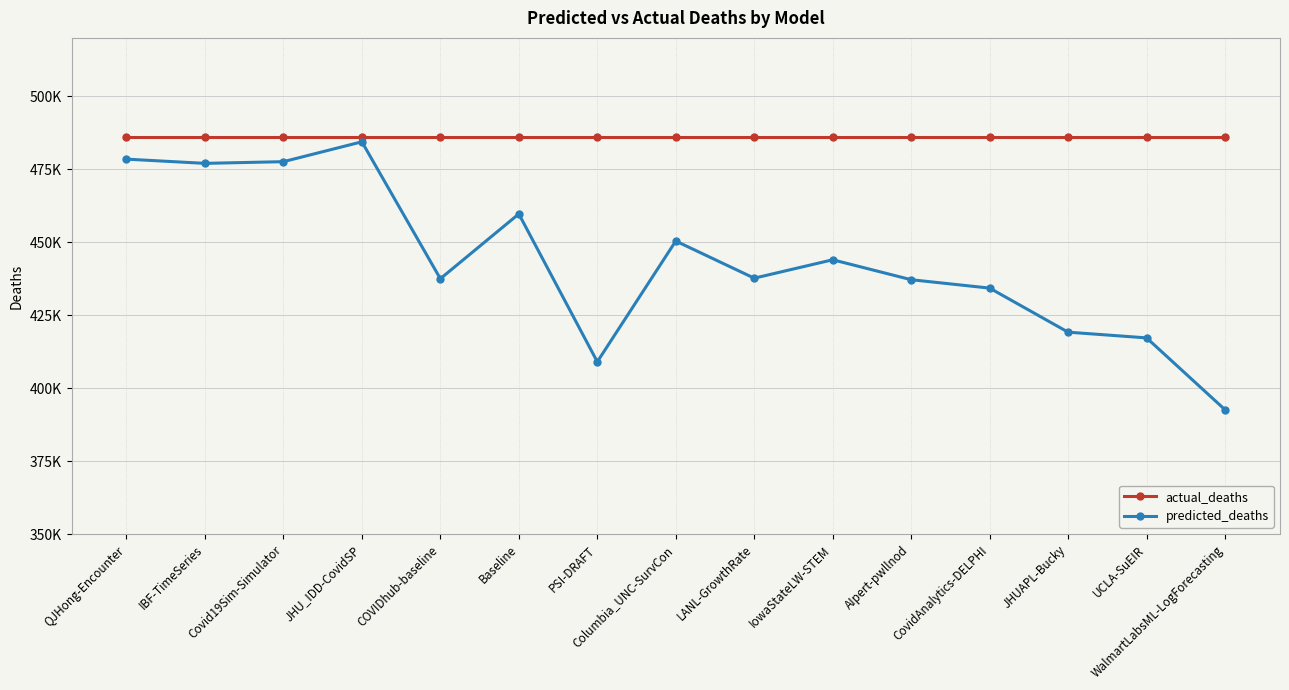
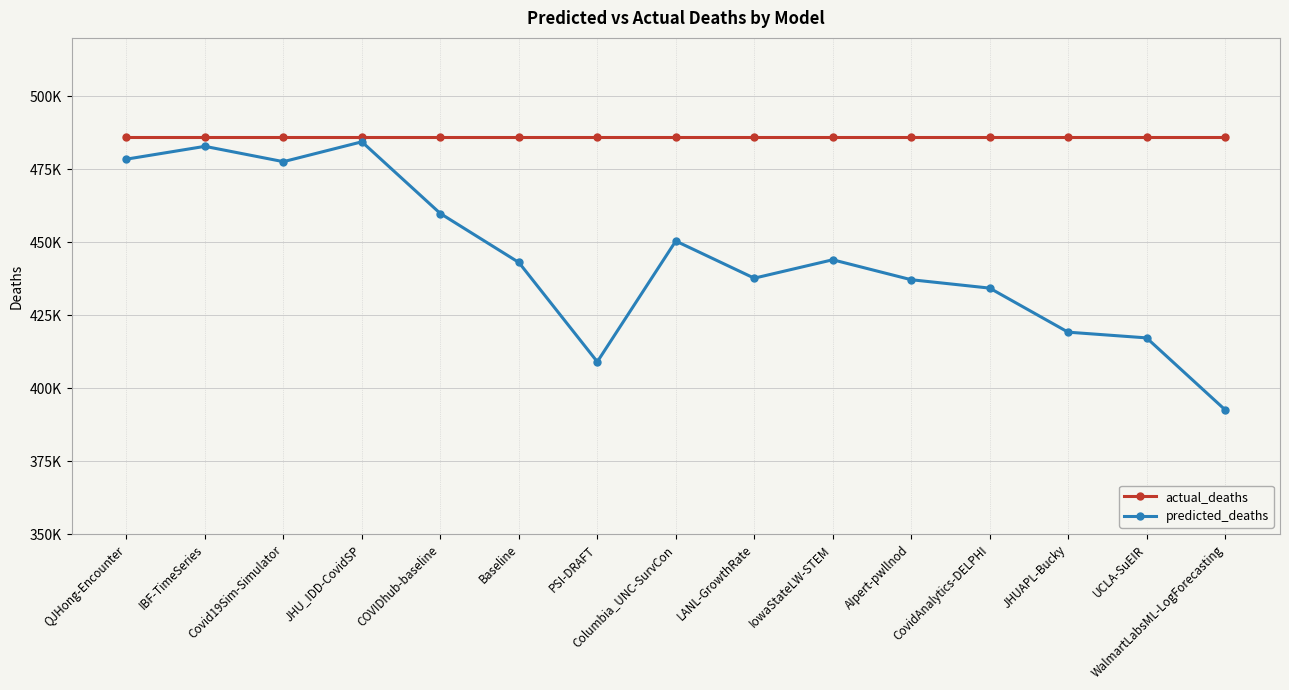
  {
    "actual_deaths": {
      "QJHong-Encounter": 486000,
      "IBF-TimeSeries": 486000,
      "Covid19Sim-Simulator": 486000,
      "JHU_IDD-CovidSP": 486000,
      "COVIDhub-baseline": 486000,
      "Baseline": 486000,
      "PSI-DRAFT": 486000,
      "Columbia_UNC-SurvCon": 486000,
      "LANL-GrowthRate": 486000,
      "IowaStateLW-STEM": 486000,
      "AIpert-pwllnod": 486000,
      "CovidAnalytics-DELPHI": 486000,
      "JHUAPL-Bucky": 486000,
      "UCLA-SuEIR": 486000,
      "WalmartLabsML-LogForecasting": 486000
    },
    "predicted_deaths": {
      "QJHong-Encounter": 478000,
-     "IBF-TimeSeries": 477000,
+     "IBF-TimeSeries": 483000,
      "Covid19Sim-Simulator": 478000,
      "JHU_IDD-CovidSP": 484000,
-     "COVIDhub-baseline": 438000,
-     "Baseline": 460000,
+     "COVIDhub-baseline": 460000,
+     "Baseline": 443000,
      "PSI-DRAFT": 409000,
      "Columbia_UNC-SurvCon": 450000,
      "LANL-GrowthRate": 438000,
      "IowaStateLW-STEM": 444000,
      "AIpert-pwllnod": 437000,
      "CovidAnalytics-DELPHI": 434000,
      "JHUAPL-Bucky": 419000,
      "UCLA-SuEIR": 417000,
      "WalmartLabsML-LogForecasting": 393000
    }
  }
